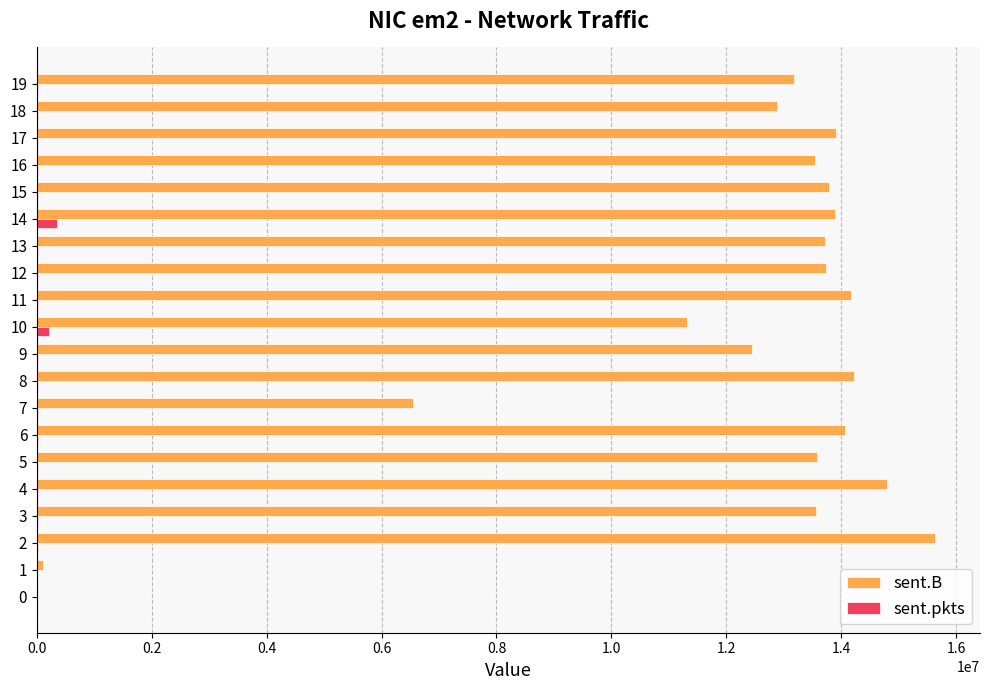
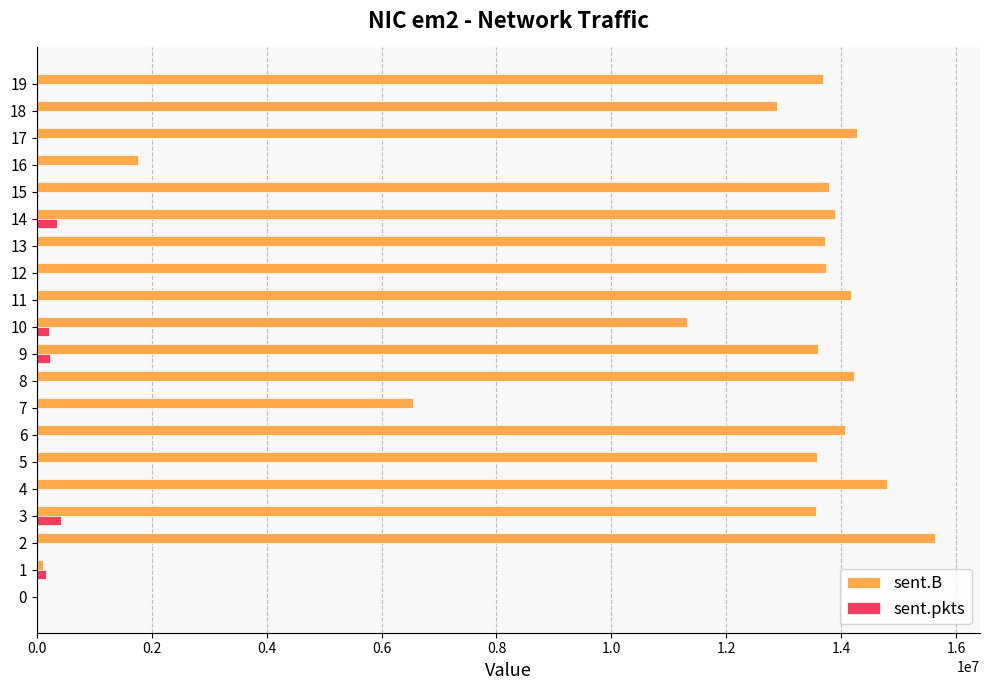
  {
    "sent.B": {
-     "19": 13200000,
+     "19": 13700000,
      "18": 12900000,
-     "17": 13900000,
-     "16": 13500000,
+     "17": 14300000,
+     "16": 1800000,
      "15": 13800000,
      "14": 13900000,
      "13": 13700000,
      "12": 13700000,
      "11": 14200000,
      "10": 11300000,
-     "9": 12400000,
+     "9": 13600000,
      "8": 14200000,
      "7": 6600000,
      "6": 14100000,
      "5": 13600000,
      "4": 14800000,
      "3": 13600000,
      "2": 15600000,
      "1": 100000,
      "0": 0
    },
    "sent.pkts": {
      "14": 300000,
      "10": 200000,
-     "9": 0,
-     "3": 0,
-     "1": 0,
+     "9": 200000,
+     "3": 400000,
+     "1": 200000,
      "0": 0
    }
  }
